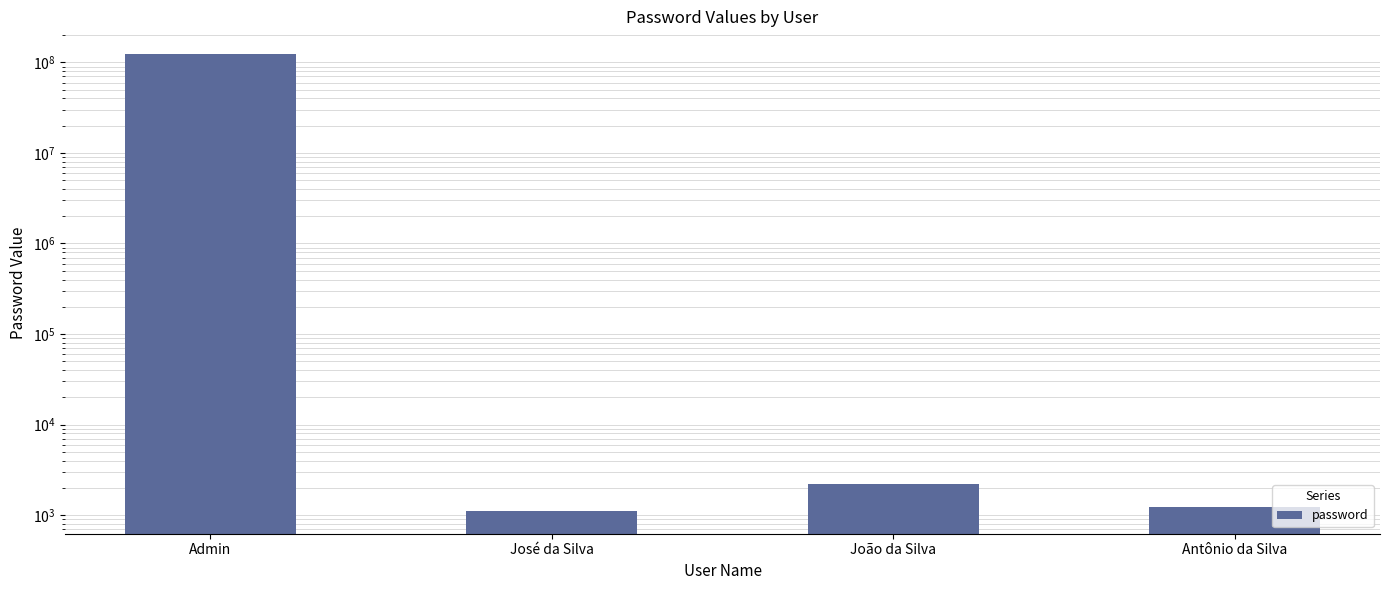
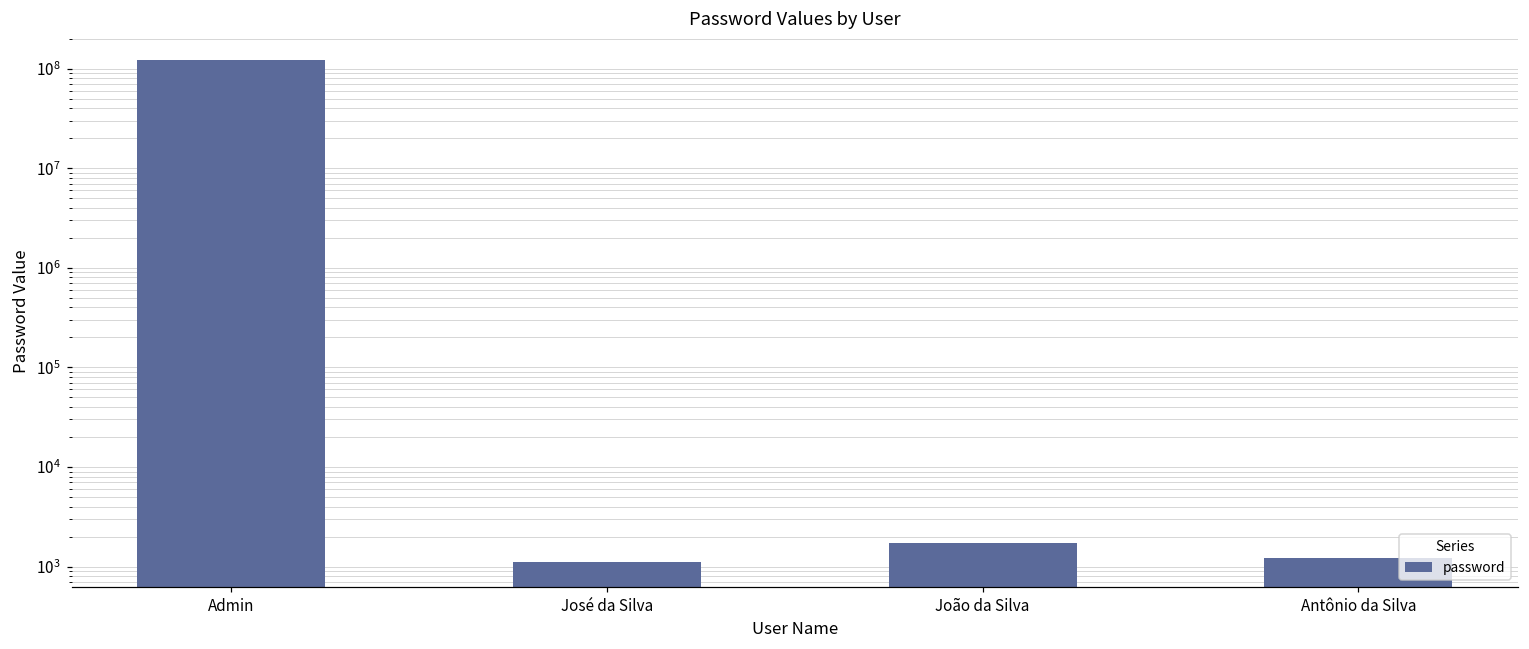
  {
    "Admin": 120000000,
    "José da Silva": 1100,
-   "João da Silva": 2200,
+   "João da Silva": 1700,
    "Antônio da Silva": 1200
  }
